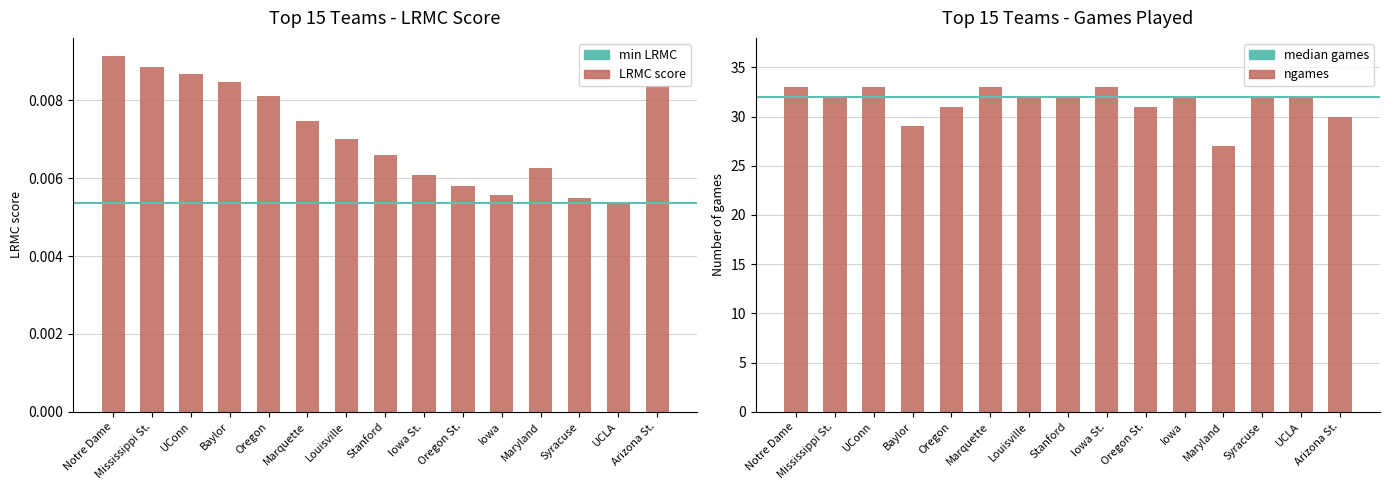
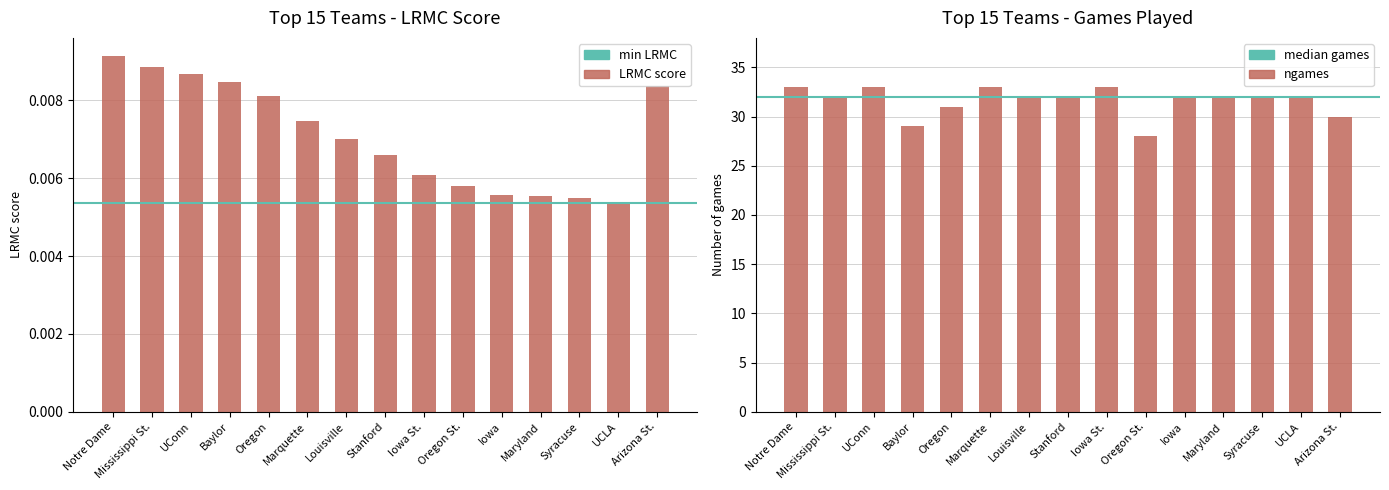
  {
    "Top 15 Teams - LRMC Score": {
      "Notre Dame": 0.0092,
      "Mississippi St.": 0.0089,
      "UConn": 0.0087,
      "Baylor": 0.0085,
      "Oregon": 0.0081,
      "Marquette": 0.0075,
      "Louisville": 0.0070,
      "Stanford": 0.0066,
      "Iowa St.": 0.0061,
      "Oregon St.": 0.0058,
      "Iowa": 0.0056,
-     "Maryland": 0.0063,
+     "Maryland": 0.0056,
      "Syracuse": 0.0055,
      "UCLA": 0.0054
    },
    "Top 15 Teams - Games Played": {
      "Notre Dame": 33,
      "Mississippi St.": 32,
      "UConn": 33,
      "Baylor": 29,
      "Oregon": 31,
      "Marquette": 33,
      "Louisville": 32,
      "Stanford": 32,
      "Iowa St.": 33,
-     "Oregon St.": 31,
+     "Oregon St.": 28,
      "Iowa": 32,
-     "Maryland": 27,
+     "Maryland": 32,
      "Syracuse": 32,
      "UCLA": 32,
      "Arizona St.": 30
    }
  }
